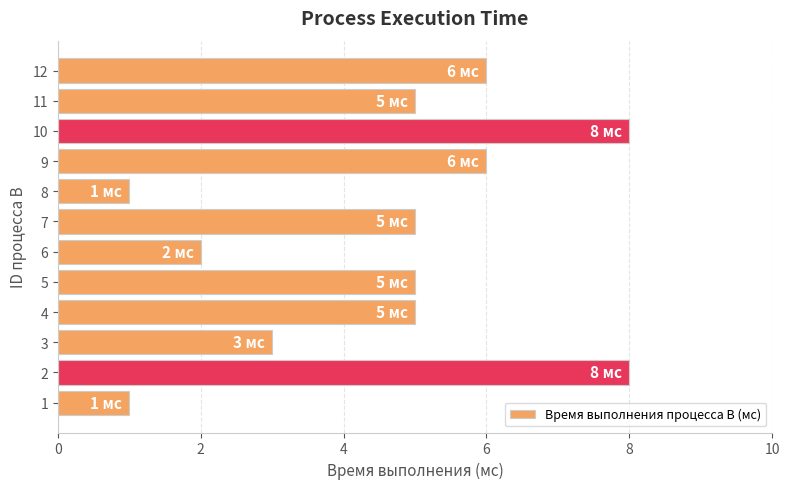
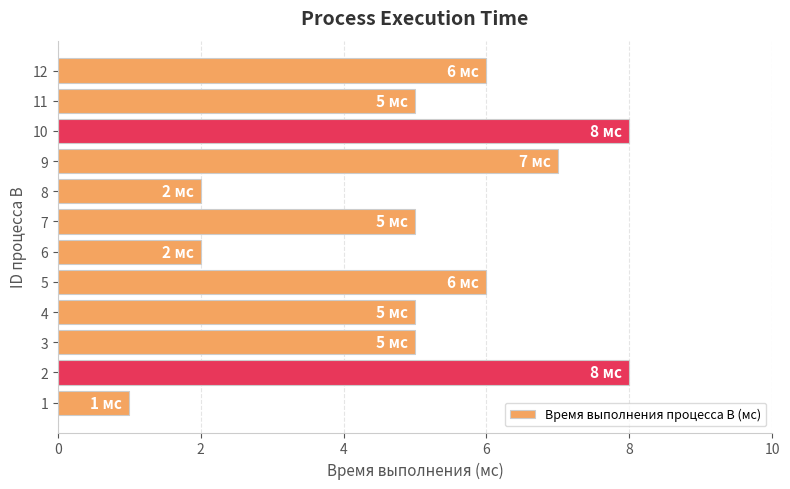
  {
    "12": 6,
    "11": 5,
    "10": 8,
-   "9": 6,
-   "8": 1,
+   "9": 7,
+   "8": 2,
    "7": 5,
    "6": 2,
-   "5": 5,
+   "5": 6,
    "4": 5,
-   "3": 3,
+   "3": 5,
    "2": 8,
    "1": 1
  }
